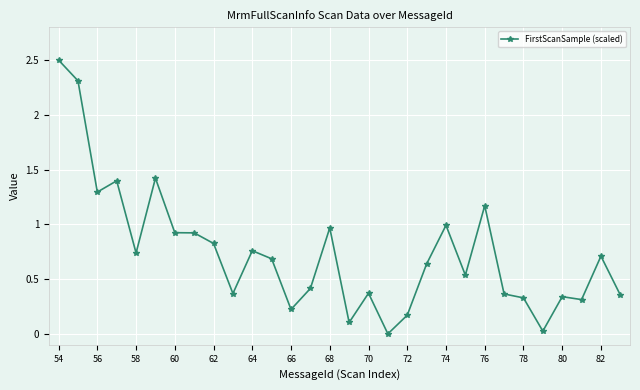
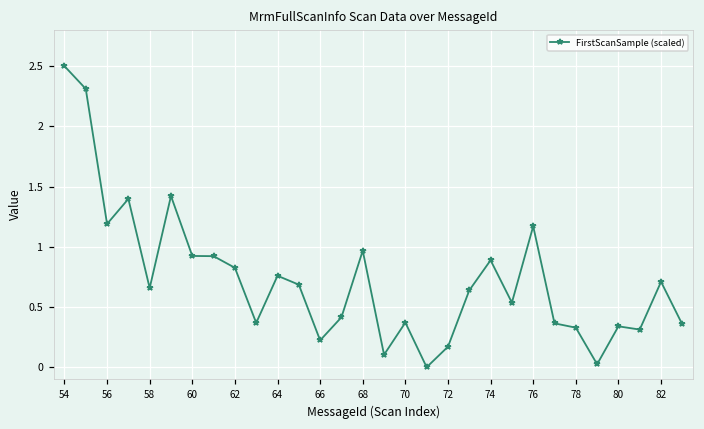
  {
    "54": 2.50,
-   "56": 1.29,
-   "58": 0.74,
+   "56": 1.19,
+   "58": 0.66,
    "60": 0.92,
    "62": 0.83,
    "64": 0.76,
    "66": 0.22,
    "68": 0.97,
    "70": 0.37,
    "72": 0.17,
-   "74": 0.99,
+   "74": 0.89,
    "76": 1.17,
    "78": 0.33,
    "80": 0.34,
    "82": 0.71
  }
